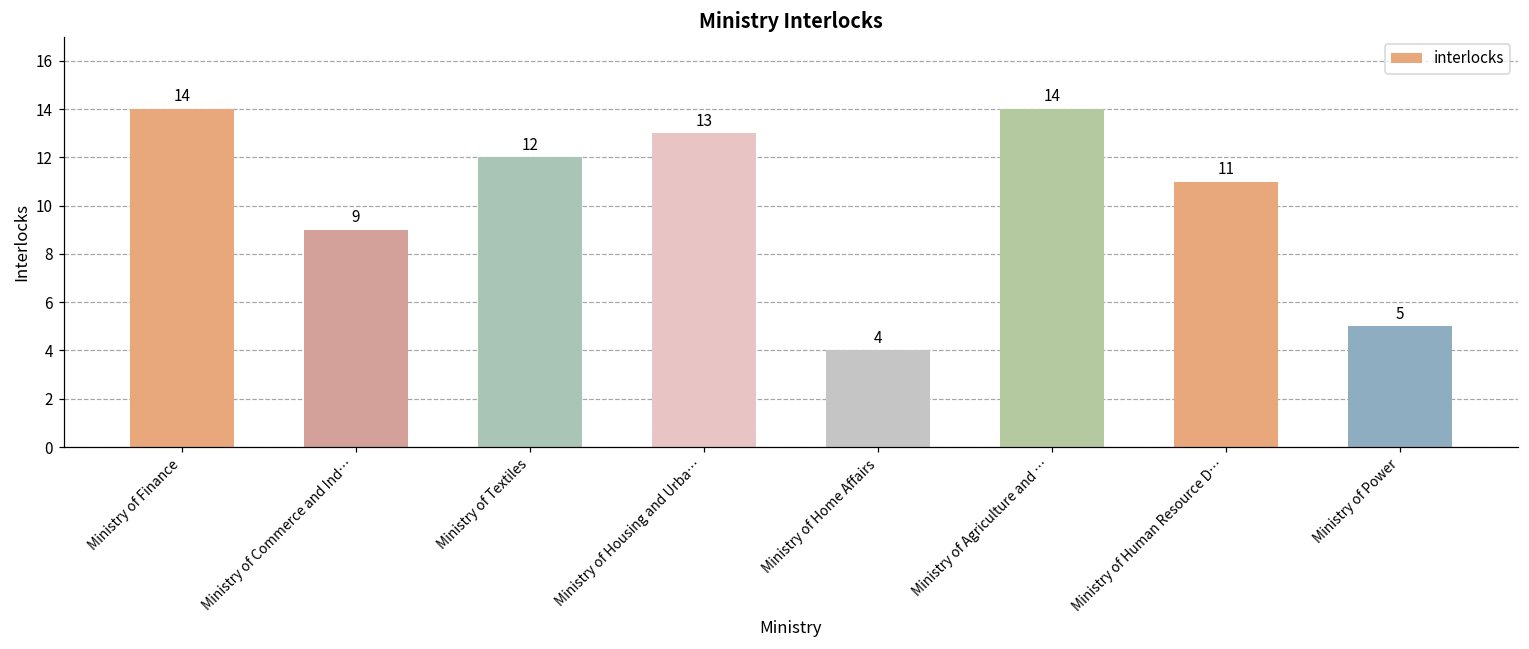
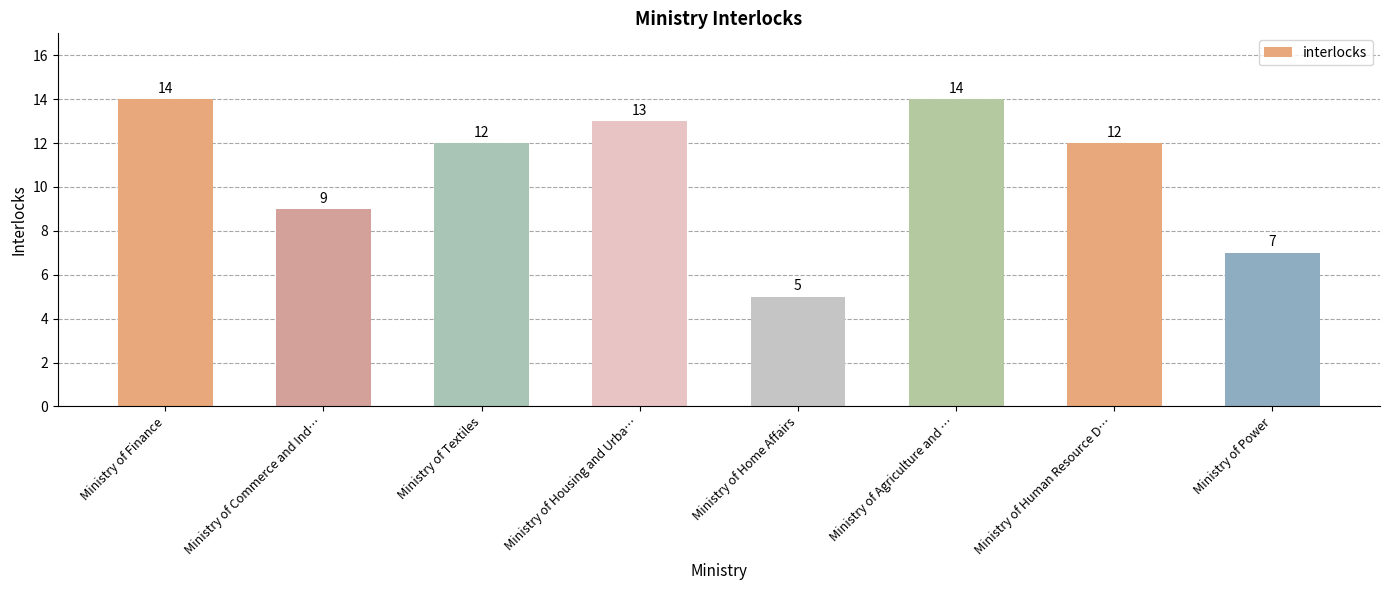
  {
    "Ministry of Finance": 14,
    "Ministry of Commerce and Ind…": 9,
    "Ministry of Textiles": 12,
    "Ministry of Housing and Urba…": 13,
-   "Ministry of Home Affairs": 4,
+   "Ministry of Home Affairs": 5,
    "Ministry of Agriculture and …": 14,
-   "Ministry of Human Resource D…": 11,
-   "Ministry of Power": 5
+   "Ministry of Human Resource D…": 12,
+   "Ministry of Power": 7
  }
